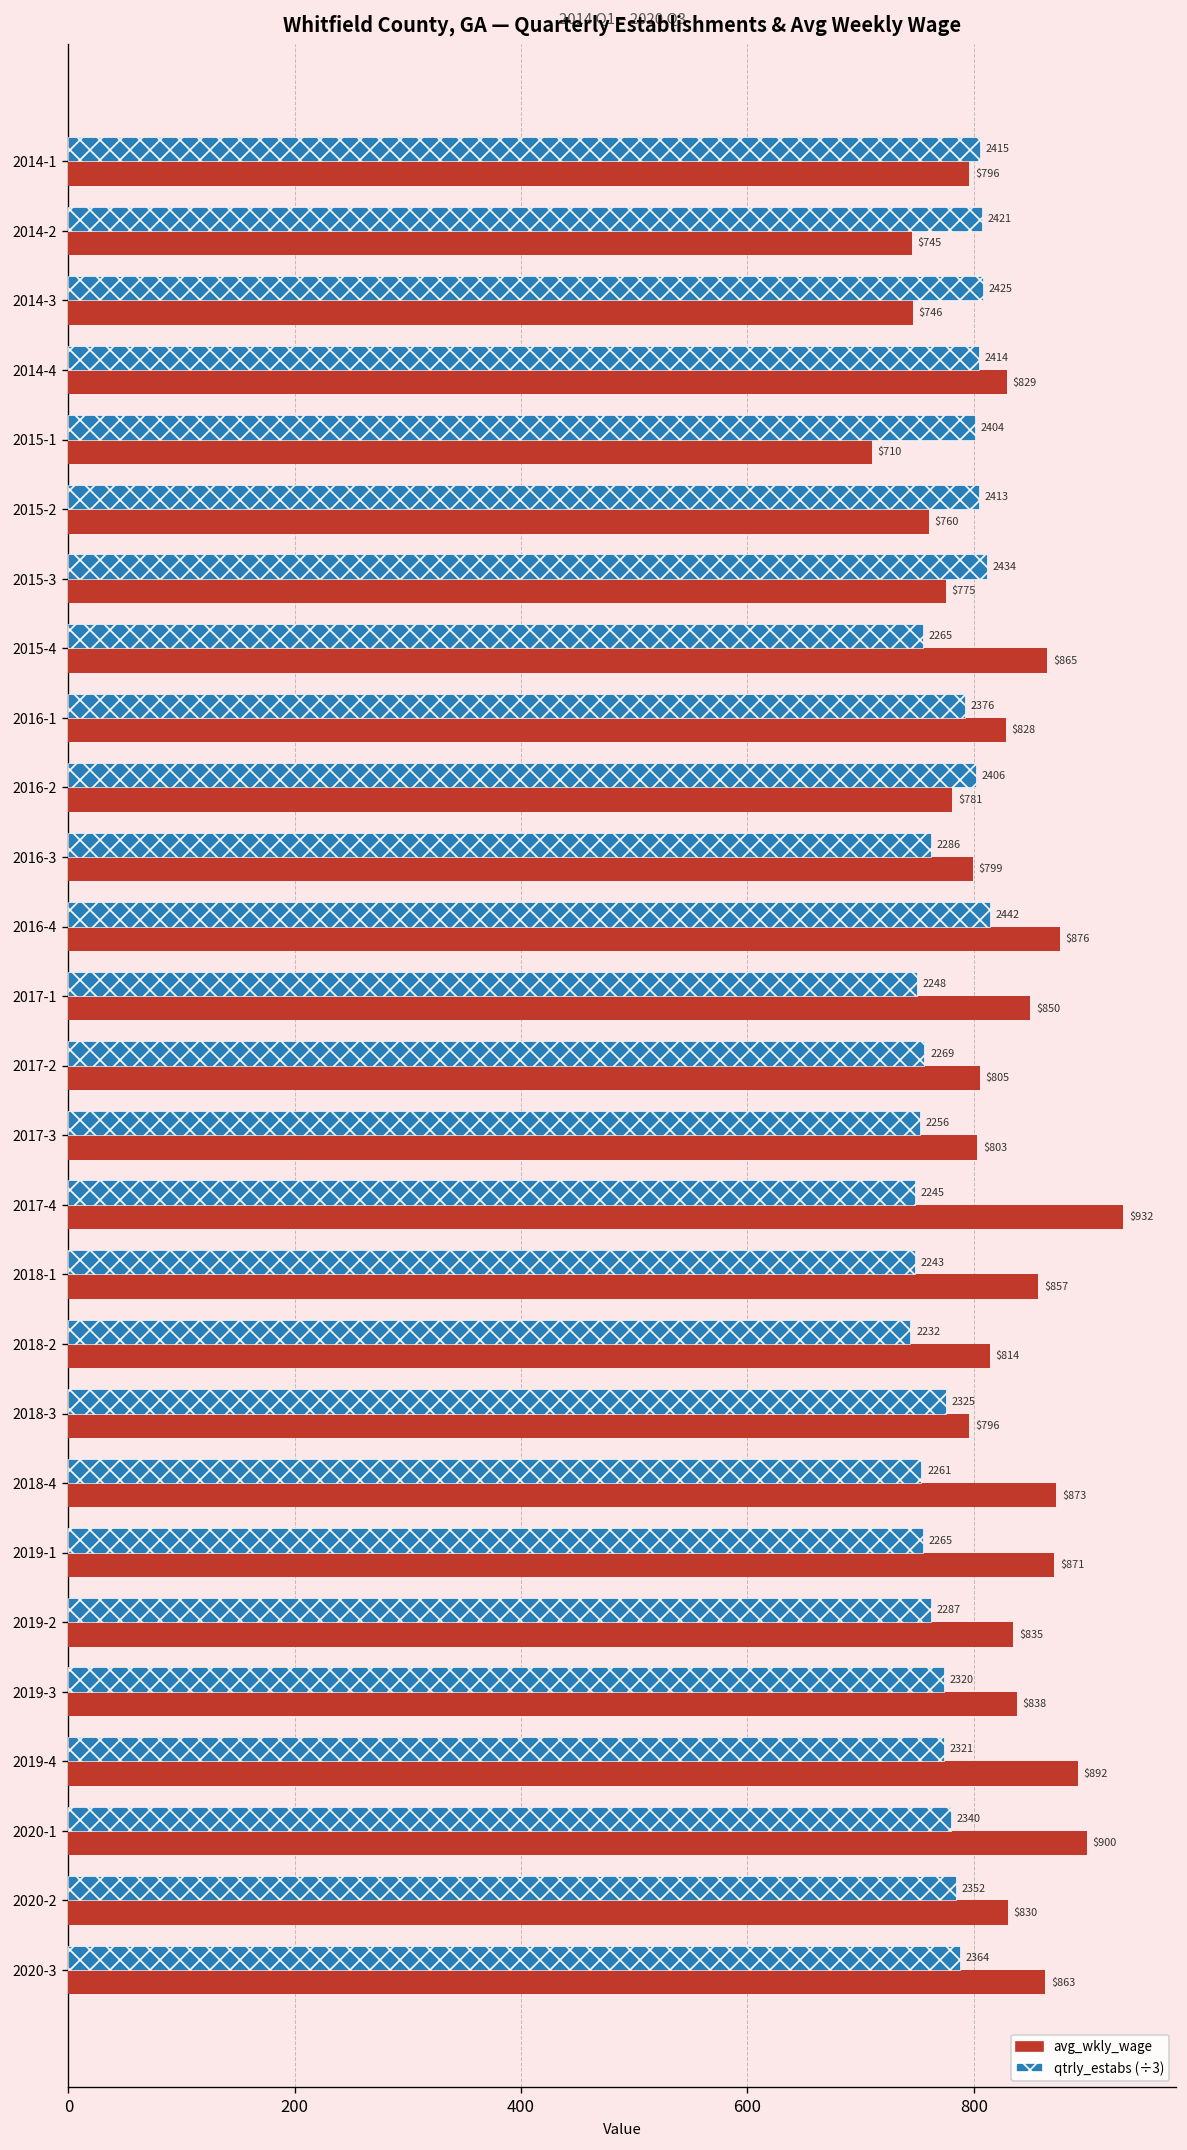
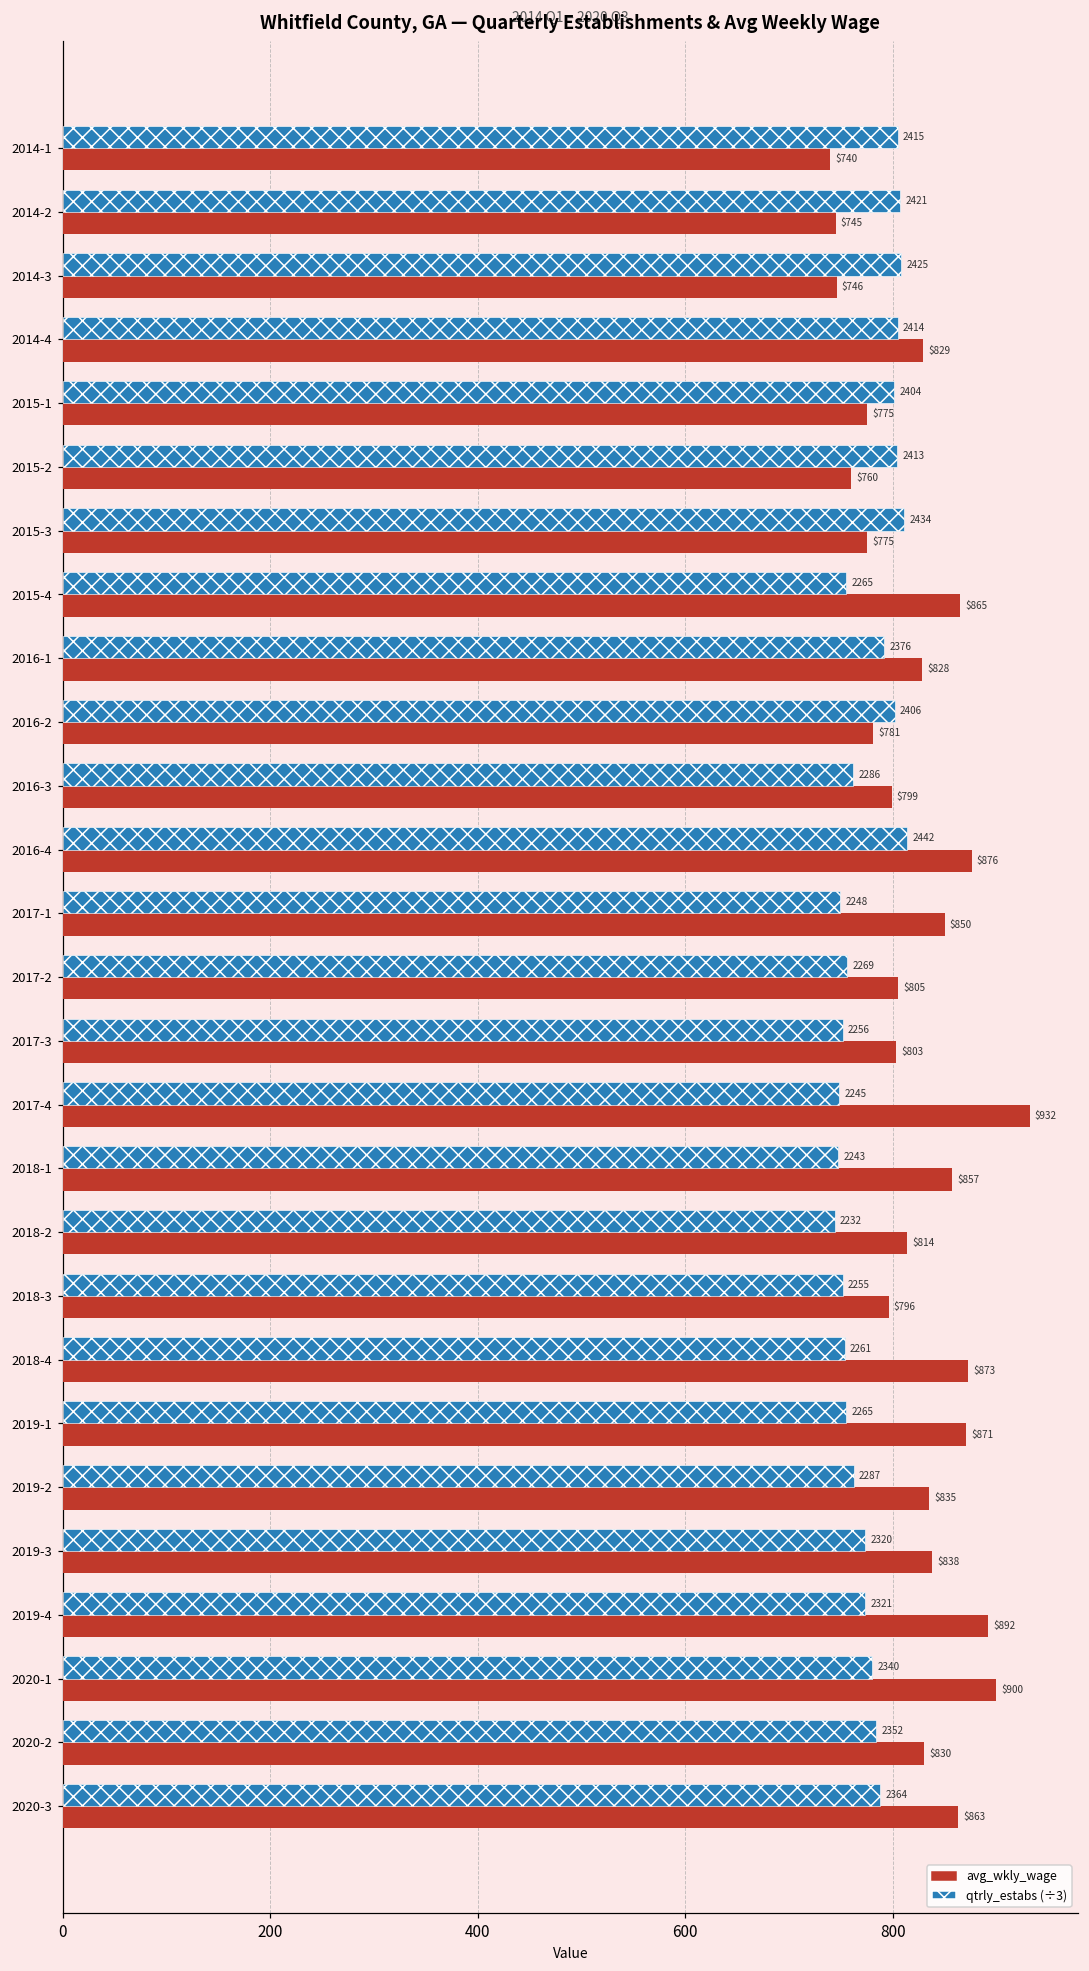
  {
    "avg_wkly_wage": {
-     "2014-1": "$796",
+     "2014-1": "$740",
      "2014-2": "$745",
      "2014-3": "$746",
      "2014-4": "$829",
-     "2015-1": "$710",
+     "2015-1": "$775",
      "2015-2": "$760",
      "2015-3": "$775",
      "2015-4": "$865",
      "2016-1": "$828",
      "2016-2": "$781",
      "2016-3": "$799",
      "2016-4": "$876",
      "2017-1": "$850",
      "2017-2": "$805",
      "2017-3": "$803",
      "2017-4": "$932",
      "2018-1": "$857",
      "2018-2": "$814",
      "2018-3": "$796",
      "2018-4": "$873",
      "2019-1": "$871",
      "2019-2": "$835",
      "2019-3": "$838",
      "2019-4": "$892",
      "2020-1": "$900",
      "2020-2": "$830",
      "2020-3": "$863"
    },
    "qtrly_estabs (÷3)": {
-     "2018-3": "2325"
+     "2018-3": "2255"
    }
  }
